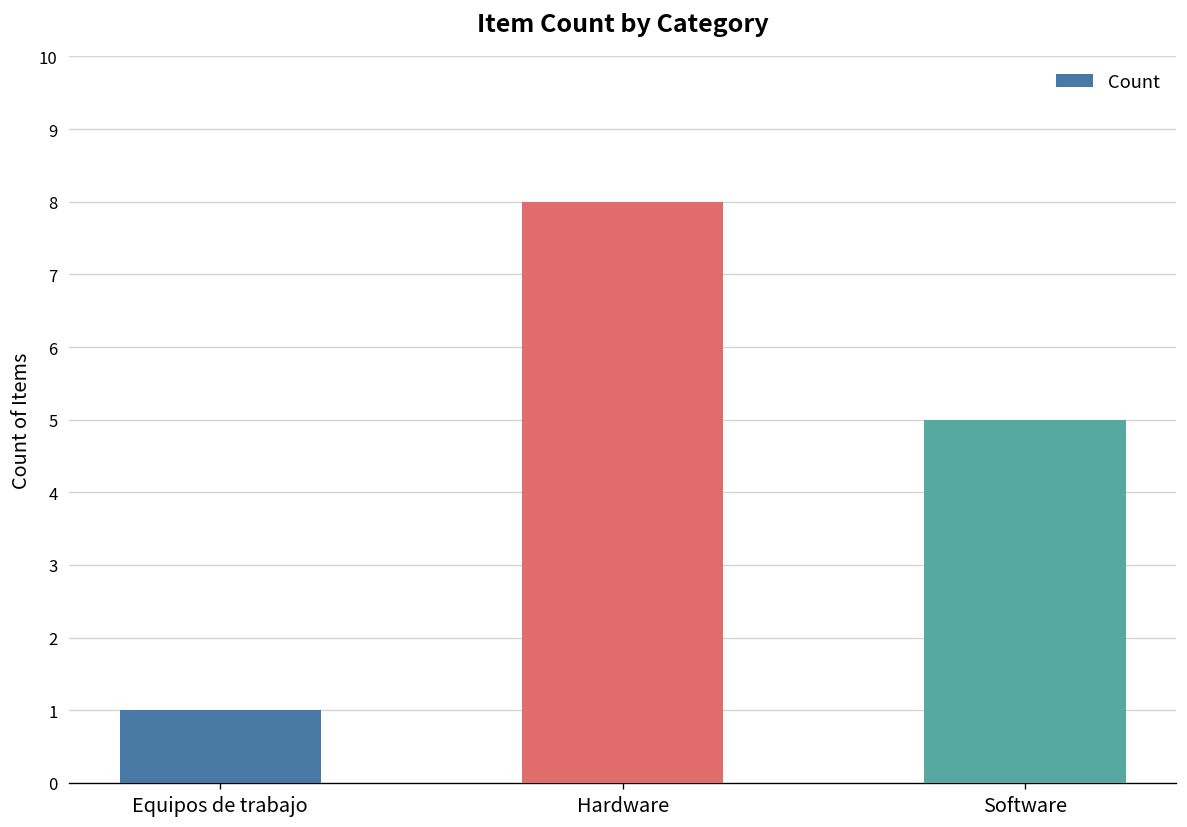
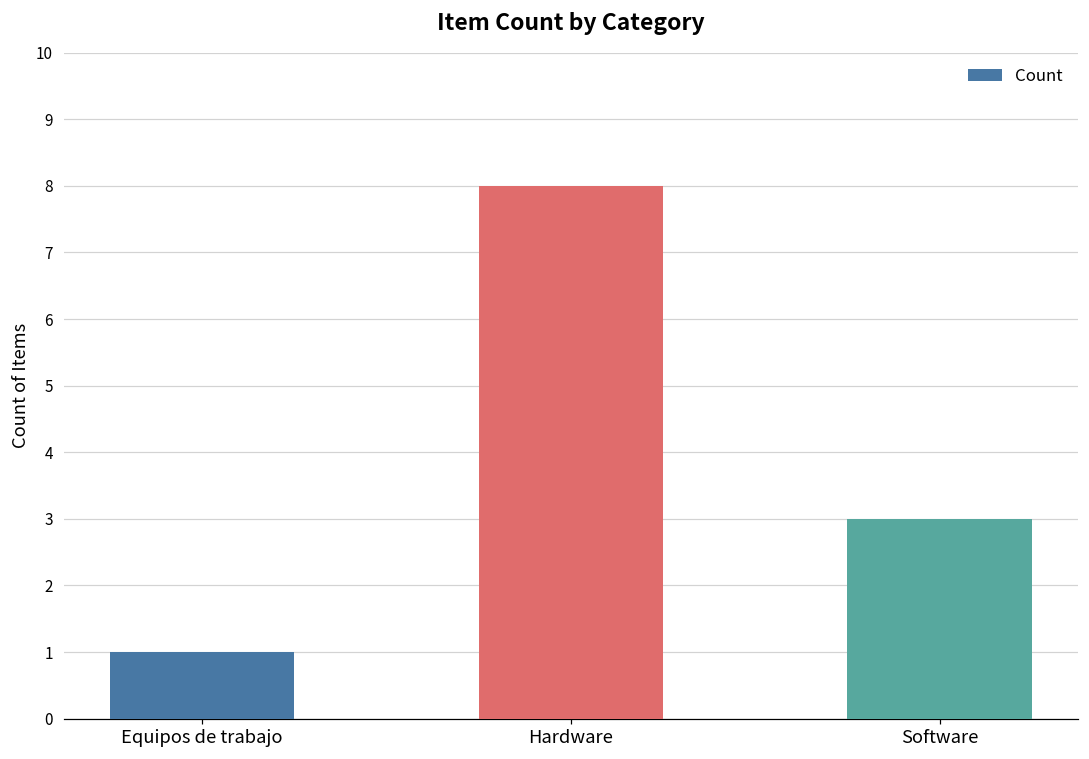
  {
    "Equipos de trabajo": 1,
    "Hardware": 8,
-   "Software": 5
+   "Software": 3
  }
